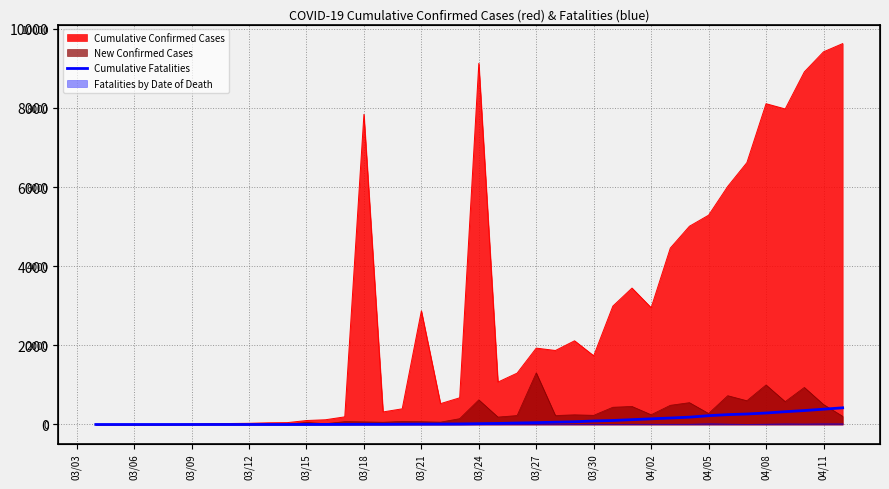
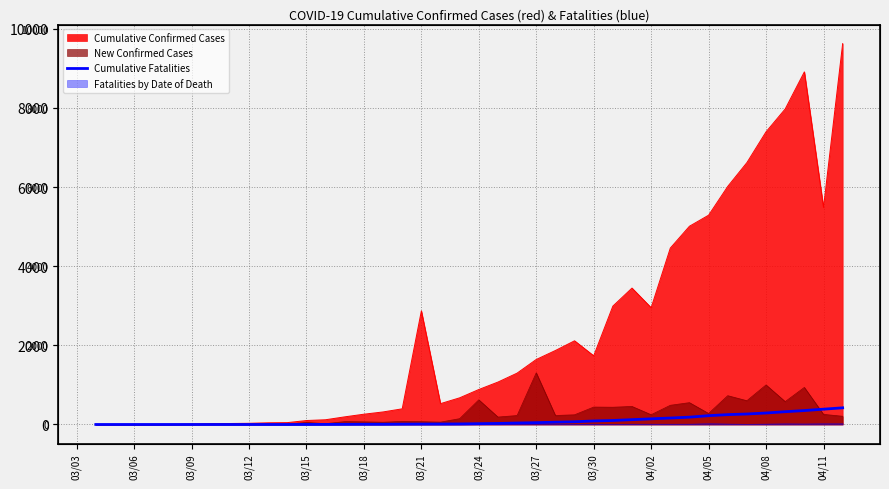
  {
    "Cumulative Confirmed Cases": {
-     "03/18": 7800,
+     "03/18": 300,
      "03/21": 2900,
-     "03/24": 9100,
-     "03/27": 1900,
+     "03/24": 900,
+     "03/27": 1600,
      "03/30": 1700,
      "04/02": 3000,
      "04/05": 5300,
-     "04/08": 8100,
-     "04/11": 9400
+     "04/08": 7400,
+     "04/11": 5500
    },
    "New Confirmed Cases": {
      "03/24": 600,
      "03/27": 1300,
-     "03/30": 200,
+     "03/30": 400,
      "04/02": 200,
      "04/08": 1000,
-     "04/11": 500
+     "04/11": 300
    }
  }
